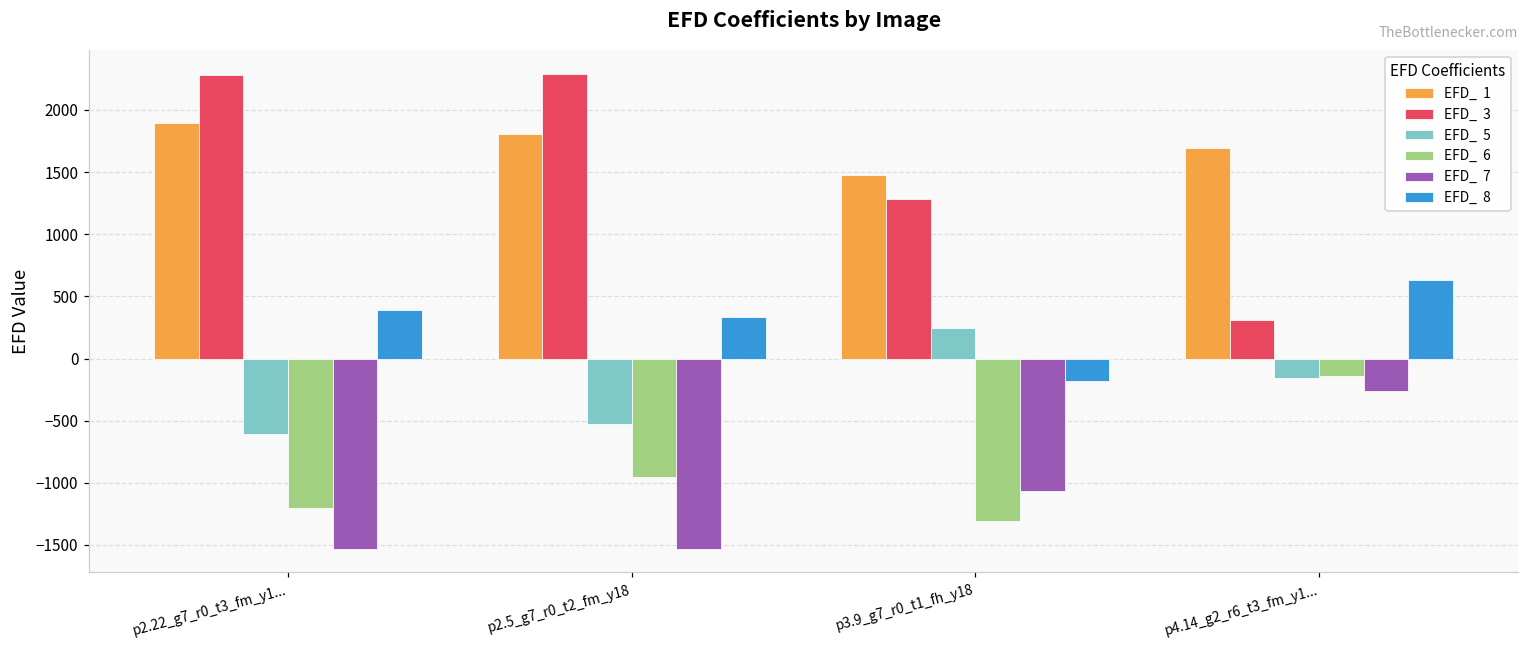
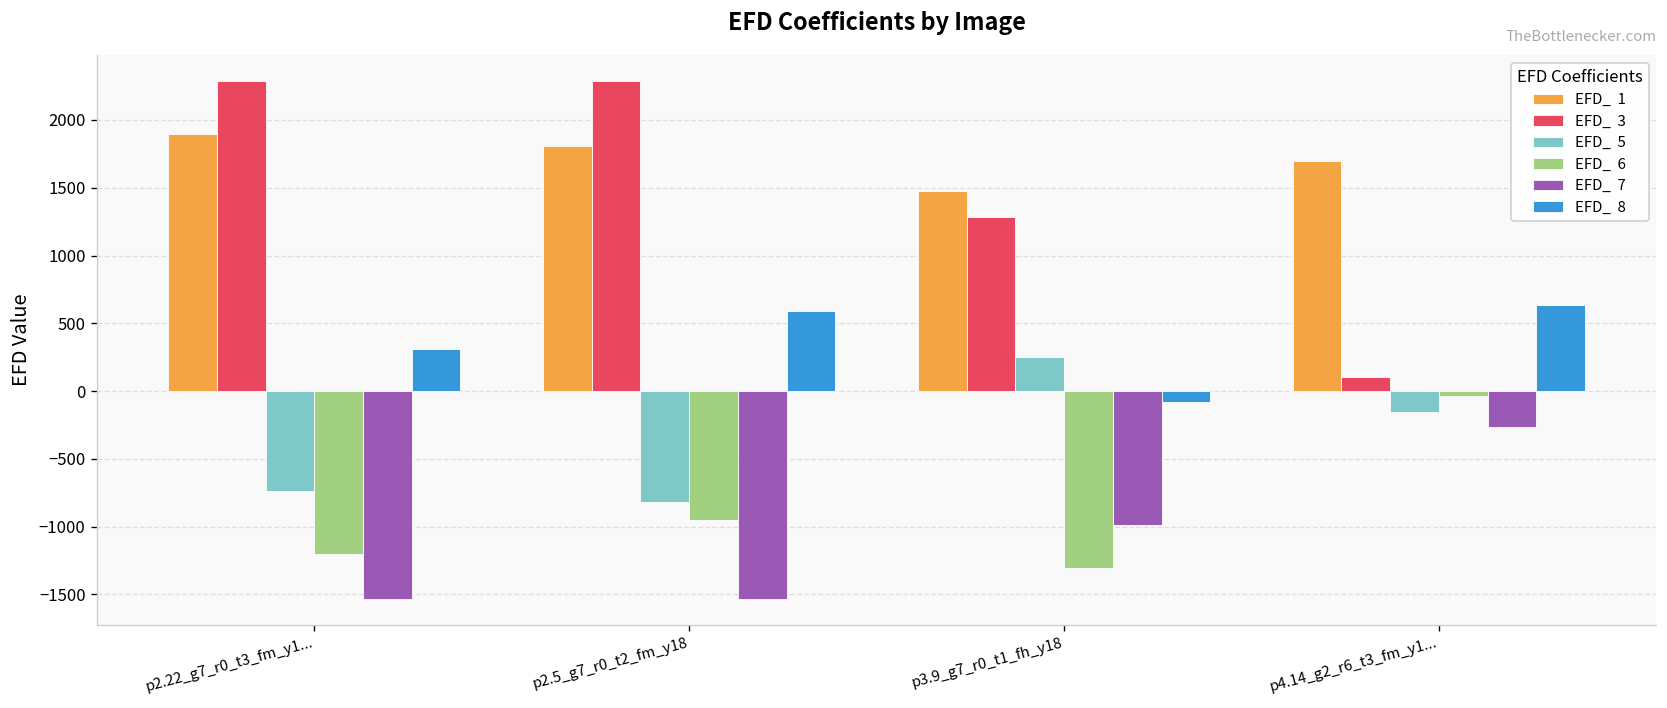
  {
    "EFD_ 1": {
      "p2.22_g7_r0_t3_fm_y1...": 1900,
      "p2.5_g7_r0_t2_fm_y18": 1810,
      "p3.9_g7_r0_t1_fh_y18": 1480,
      "p4.14_g2_r6_t3_fm_y1...": 1690
    },
    "EFD_ 3": {
      "p2.22_g7_r0_t3_fm_y1...": 2280,
      "p2.5_g7_r0_t2_fm_y18": 2290,
      "p3.9_g7_r0_t1_fh_y18": 1280,
-     "p4.14_g2_r6_t3_fm_y1...": 310
+     "p4.14_g2_r6_t3_fm_y1...": 110
    },
    "EFD_ 5": {
-     "p2.22_g7_r0_t3_fm_y1...": -610,
-     "p2.5_g7_r0_t2_fm_y18": -520,
+     "p2.22_g7_r0_t3_fm_y1...": -730,
+     "p2.5_g7_r0_t2_fm_y18": -820,
      "p3.9_g7_r0_t1_fh_y18": 250,
      "p4.14_g2_r6_t3_fm_y1...": -160
    },
    "EFD_ 6": {
      "p2.22_g7_r0_t3_fm_y1...": -1200,
      "p2.5_g7_r0_t2_fm_y18": -950,
      "p3.9_g7_r0_t1_fh_y18": -1310,
-     "p4.14_g2_r6_t3_fm_y1...": -140
+     "p4.14_g2_r6_t3_fm_y1...": -40
    },
    "EFD_ 7": {
      "p2.22_g7_r0_t3_fm_y1...": -1530,
      "p2.5_g7_r0_t2_fm_y18": -1530,
-     "p3.9_g7_r0_t1_fh_y18": -1070,
+     "p3.9_g7_r0_t1_fh_y18": -990,
      "p4.14_g2_r6_t3_fm_y1...": -260
    },
    "EFD_ 8": {
-     "p2.22_g7_r0_t3_fm_y1...": 390,
-     "p2.5_g7_r0_t2_fm_y18": 330,
-     "p3.9_g7_r0_t1_fh_y18": -180,
+     "p2.22_g7_r0_t3_fm_y1...": 310,
+     "p2.5_g7_r0_t2_fm_y18": 590,
+     "p3.9_g7_r0_t1_fh_y18": -80,
      "p4.14_g2_r6_t3_fm_y1...": 630
    }
  }
